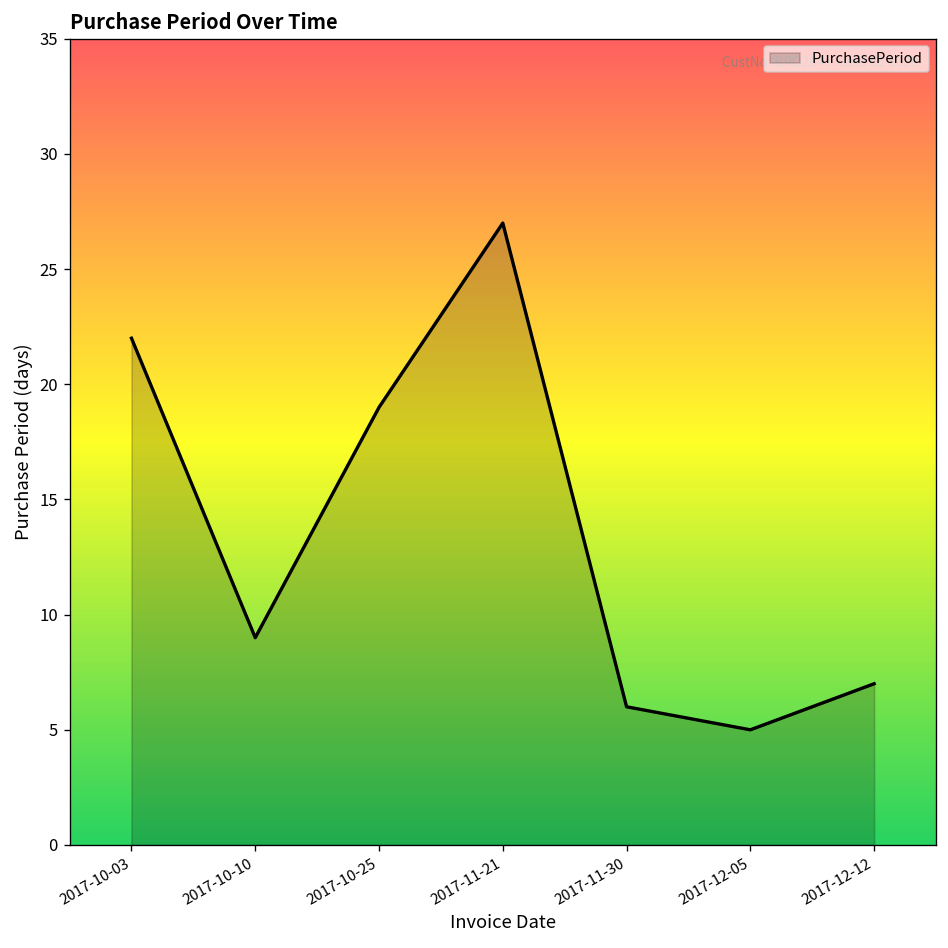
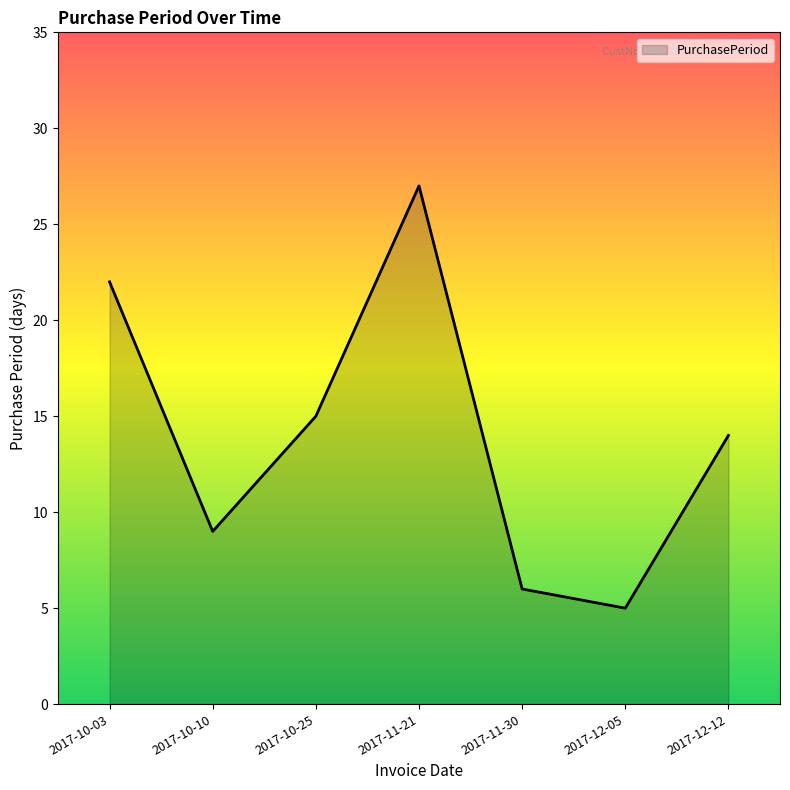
  {
    "2017-10-03": 22,
    "2017-10-10": 9,
-   "2017-10-25": 19,
+   "2017-10-25": 15,
    "2017-11-21": 27,
    "2017-11-30": 6,
    "2017-12-05": 5,
-   "2017-12-12": 7
+   "2017-12-12": 14
  }
